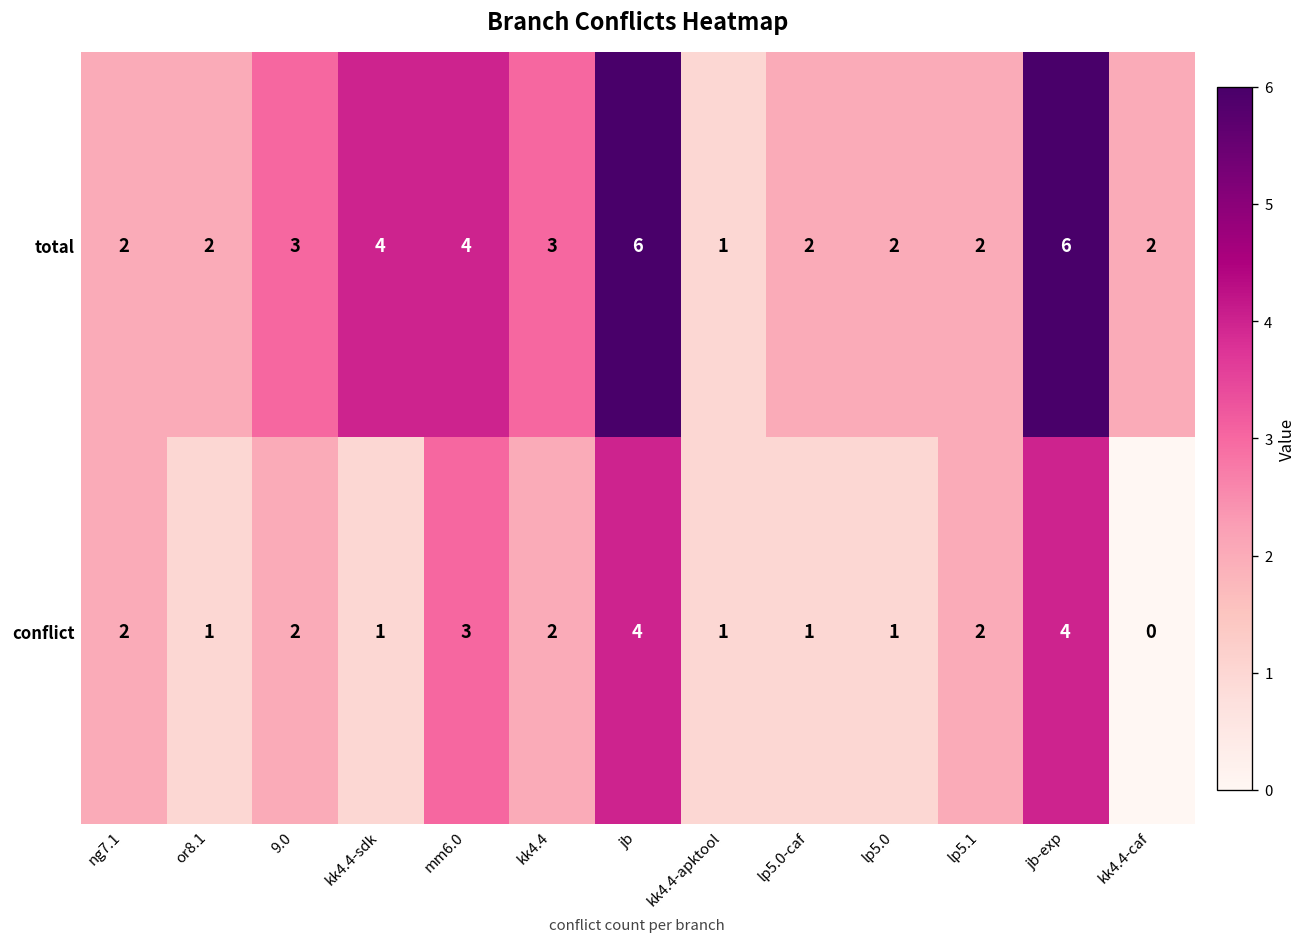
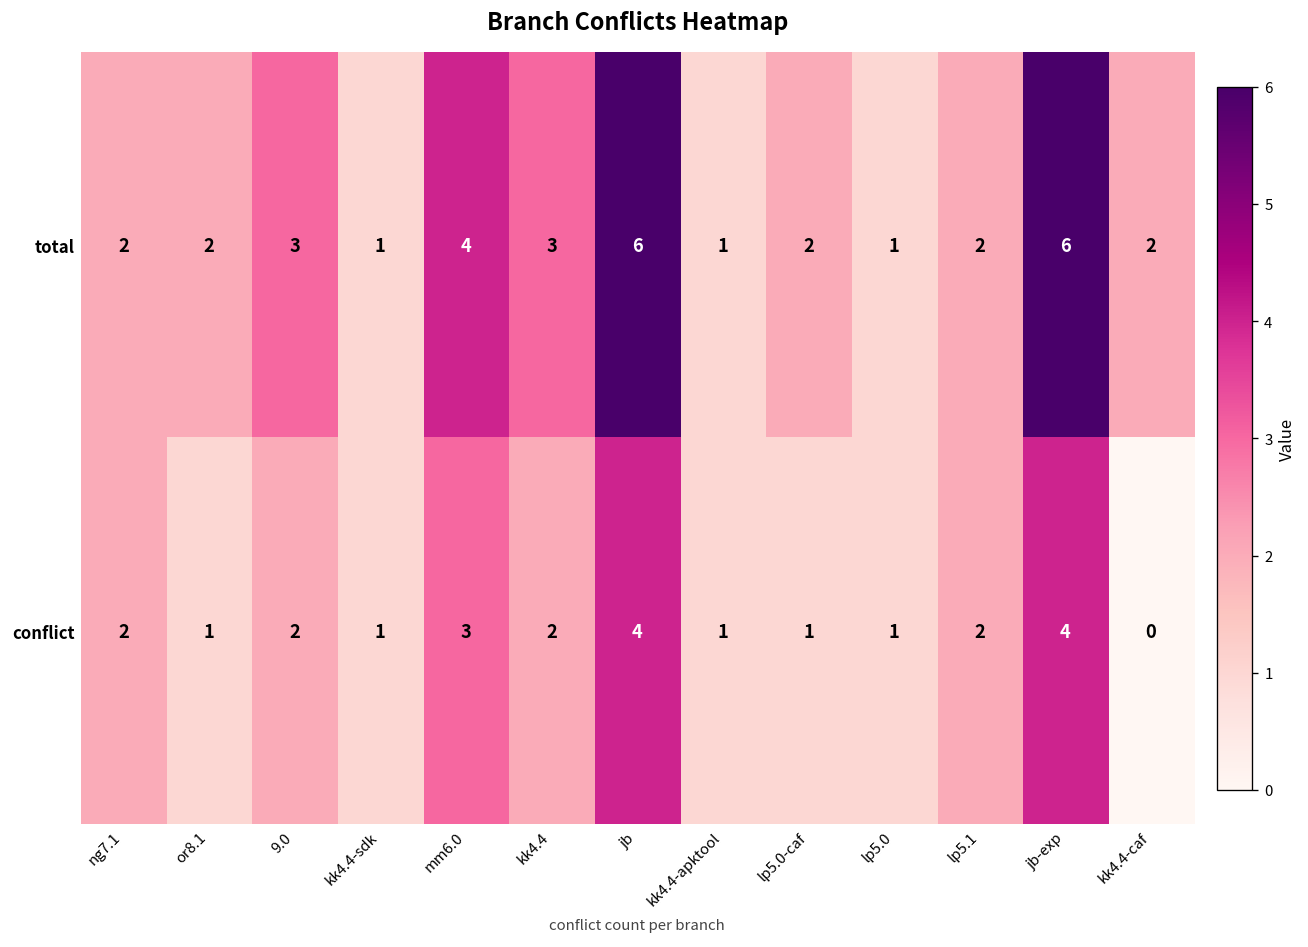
  {
    "total": {
      "ng7.1": 2,
      "or8.1": 2,
      "9.0": 3,
-     "kk4.4-sdk": 4,
+     "kk4.4-sdk": 1,
      "mm6.0": 4,
      "kk4.4": 3,
      "jb": 6,
      "kk4.4-apktool": 1,
      "lp5.0-caf": 2,
-     "lp5.0": 2,
+     "lp5.0": 1,
      "lp5.1": 2,
      "jb-exp": 6,
      "kk4.4-caf": 2
    },
    "conflict": {
      "ng7.1": 2,
      "or8.1": 1,
      "9.0": 2,
      "kk4.4-sdk": 1,
      "mm6.0": 3,
      "kk4.4": 2,
      "jb": 4,
      "kk4.4-apktool": 1,
      "lp5.0-caf": 1,
      "lp5.0": 1,
      "lp5.1": 2,
      "jb-exp": 4,
      "kk4.4-caf": 0
    }
  }
